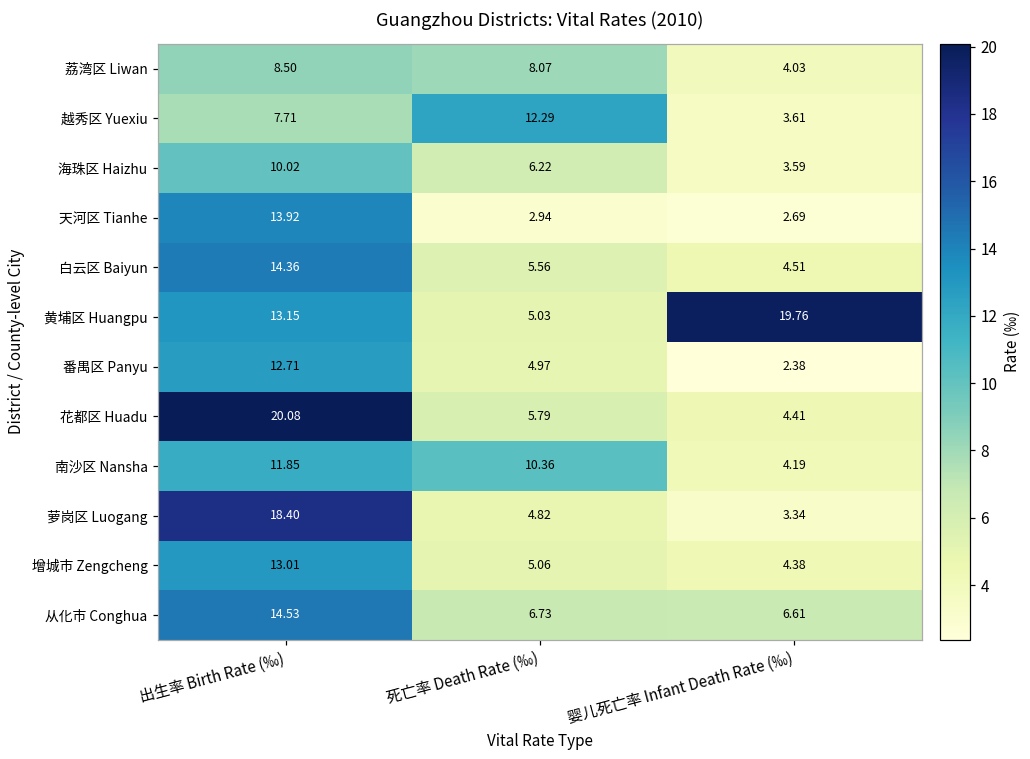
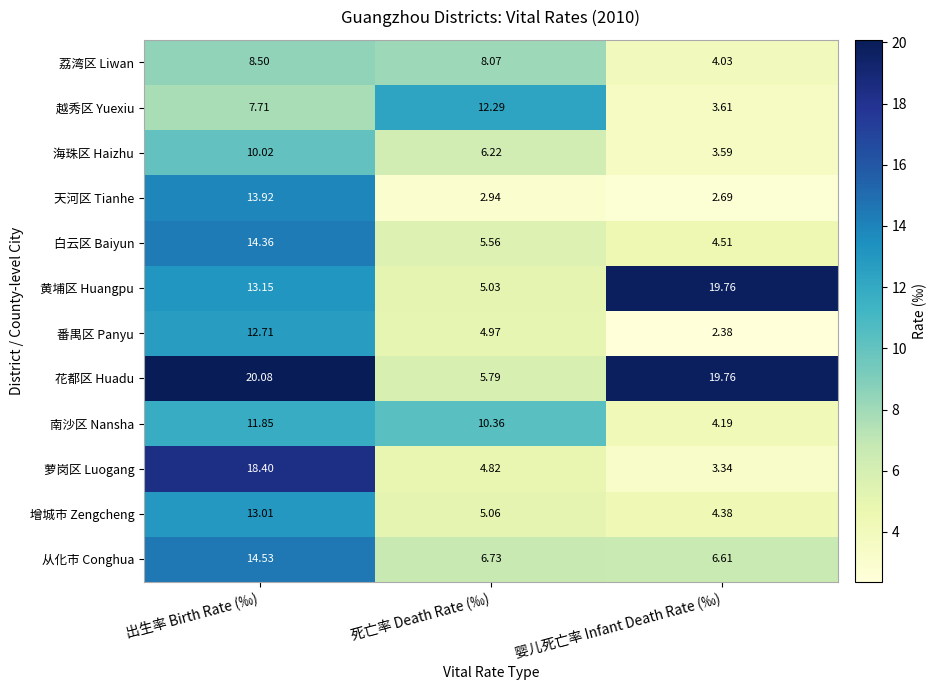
  {
    "荔湾区 Liwan": {
      "出生率 Birth Rate (‰)": 8.50,
      "死亡率 Death Rate (‰)": 8.07,
      "婴儿死亡率 Infant Death Rate (‰)": 4.03
    },
    "越秀区 Yuexiu": {
      "出生率 Birth Rate (‰)": 7.71,
      "死亡率 Death Rate (‰)": 12.29,
      "婴儿死亡率 Infant Death Rate (‰)": 3.61
    },
    "海珠区 Haizhu": {
      "出生率 Birth Rate (‰)": 10.02,
      "死亡率 Death Rate (‰)": 6.22,
      "婴儿死亡率 Infant Death Rate (‰)": 3.59
    },
    "天河区 Tianhe": {
      "出生率 Birth Rate (‰)": 13.92,
      "死亡率 Death Rate (‰)": 2.94,
      "婴儿死亡率 Infant Death Rate (‰)": 2.69
    },
    "白云区 Baiyun": {
      "出生率 Birth Rate (‰)": 14.36,
      "死亡率 Death Rate (‰)": 5.56,
      "婴儿死亡率 Infant Death Rate (‰)": 4.51
    },
    "黄埔区 Huangpu": {
      "出生率 Birth Rate (‰)": 13.15,
      "死亡率 Death Rate (‰)": 5.03,
      "婴儿死亡率 Infant Death Rate (‰)": 19.76
    },
    "番禺区 Panyu": {
      "出生率 Birth Rate (‰)": 12.71,
      "死亡率 Death Rate (‰)": 4.97,
      "婴儿死亡率 Infant Death Rate (‰)": 2.38
    },
    "花都区 Huadu": {
      "出生率 Birth Rate (‰)": 20.08,
      "死亡率 Death Rate (‰)": 5.79,
-     "婴儿死亡率 Infant Death Rate (‰)": 4.41
+     "婴儿死亡率 Infant Death Rate (‰)": 19.76
    },
    "南沙区 Nansha": {
      "出生率 Birth Rate (‰)": 11.85,
      "死亡率 Death Rate (‰)": 10.36,
      "婴儿死亡率 Infant Death Rate (‰)": 4.19
    },
    "萝岗区 Luogang": {
      "出生率 Birth Rate (‰)": 18.40,
      "死亡率 Death Rate (‰)": 4.82,
      "婴儿死亡率 Infant Death Rate (‰)": 3.34
    },
    "增城市 Zengcheng": {
      "出生率 Birth Rate (‰)": 13.01,
      "死亡率 Death Rate (‰)": 5.06,
      "婴儿死亡率 Infant Death Rate (‰)": 4.38
    },
    "从化市 Conghua": {
      "出生率 Birth Rate (‰)": 14.53,
      "死亡率 Death Rate (‰)": 6.73,
      "婴儿死亡率 Infant Death Rate (‰)": 6.61
    }
  }
